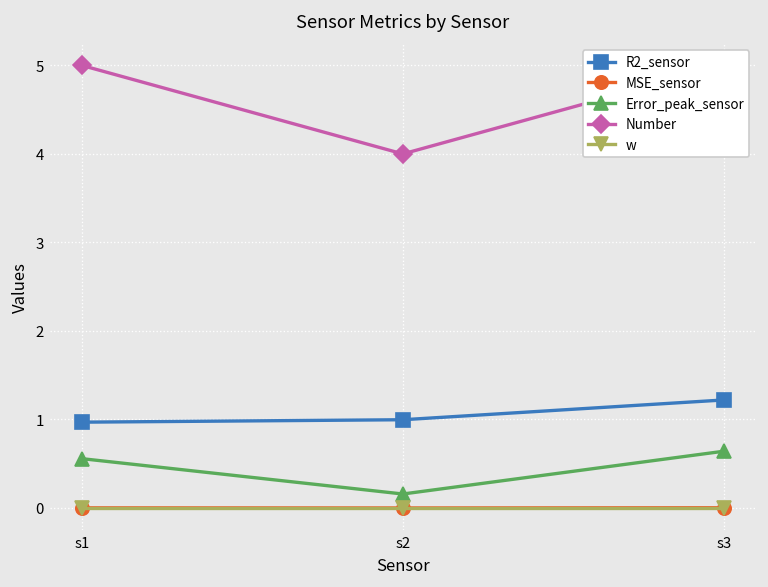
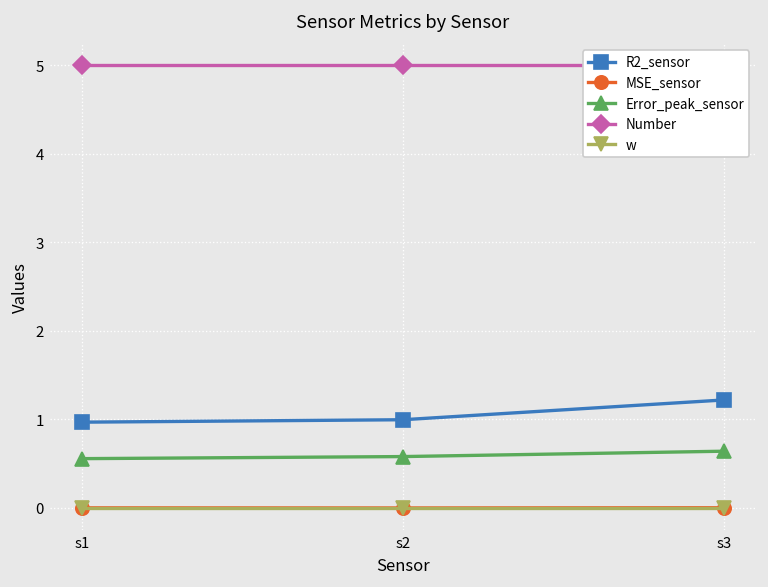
  {
    "R2_sensor": {
      "s1": 1.0,
      "s2": 1.0,
      "s3": 1.2
    },
    "w": {
      "s1": 0.0,
      "s2": 0.0,
      "s3": 0.0
    },
    "Error_peak_sensor": {
      "s1": 0.6,
-     "s2": 0.2,
+     "s2": 0.6,
      "s3": 0.6
    },
    "Number": {
      "s1": 5,
-     "s2": 4
+     "s2": 5
    }
  }
